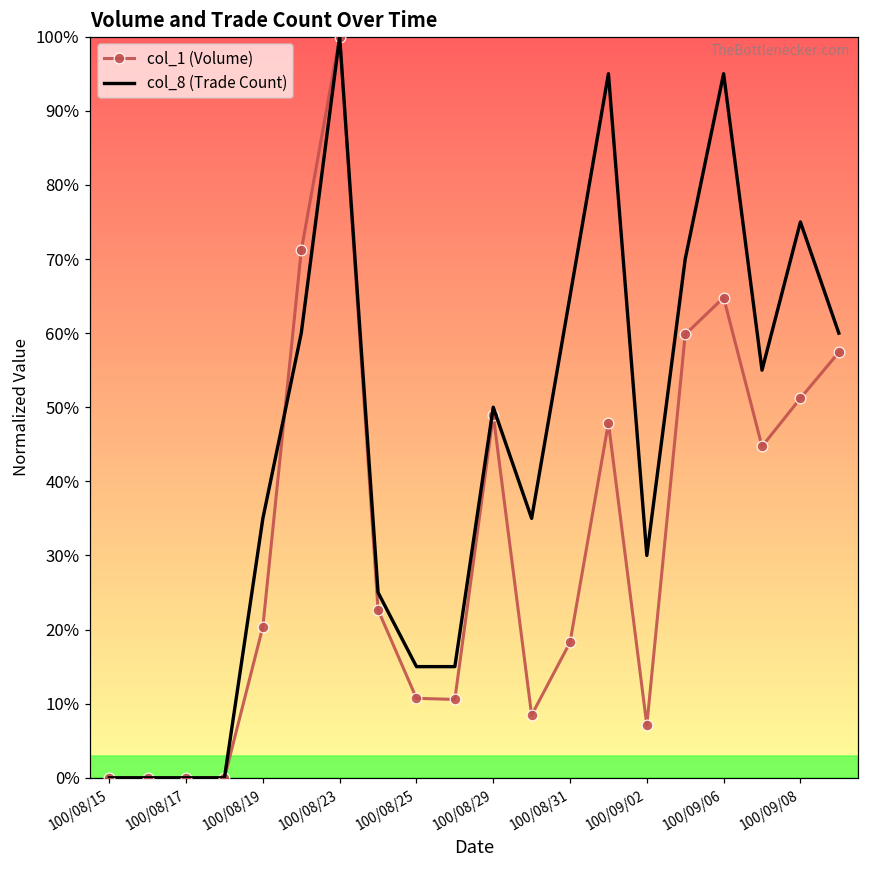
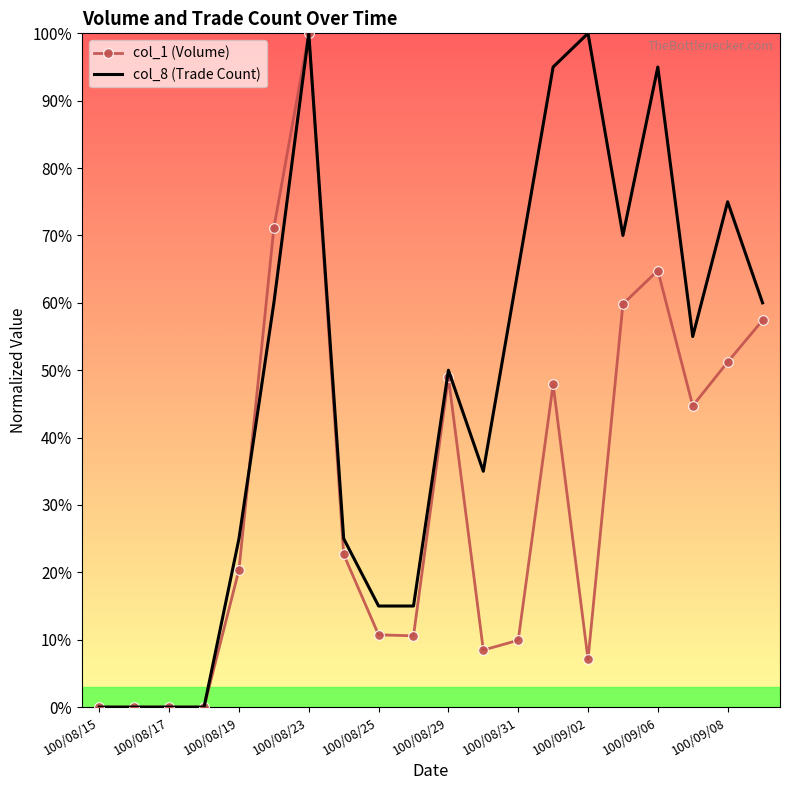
  {
    "col_1 (Volume)": {
      "100/08/19": "20%",
      "100/08/25": "11%",
      "100/08/29": "49%",
-     "100/08/31": "18%",
+     "100/08/31": "10%",
      "100/09/02": "7%",
      "100/09/06": "65%",
      "100/09/08": "51%"
    },
    "col_8 (Trade Count)": {
-     "100/08/19": "35%",
+     "100/08/19": "25%",
      "100/08/25": "15%",
      "100/08/29": "50%",
      "100/08/31": "65%",
-     "100/09/02": "30%",
+     "100/09/02": "100%",
      "100/09/06": "95%",
      "100/09/08": "75%"
    }
  }
